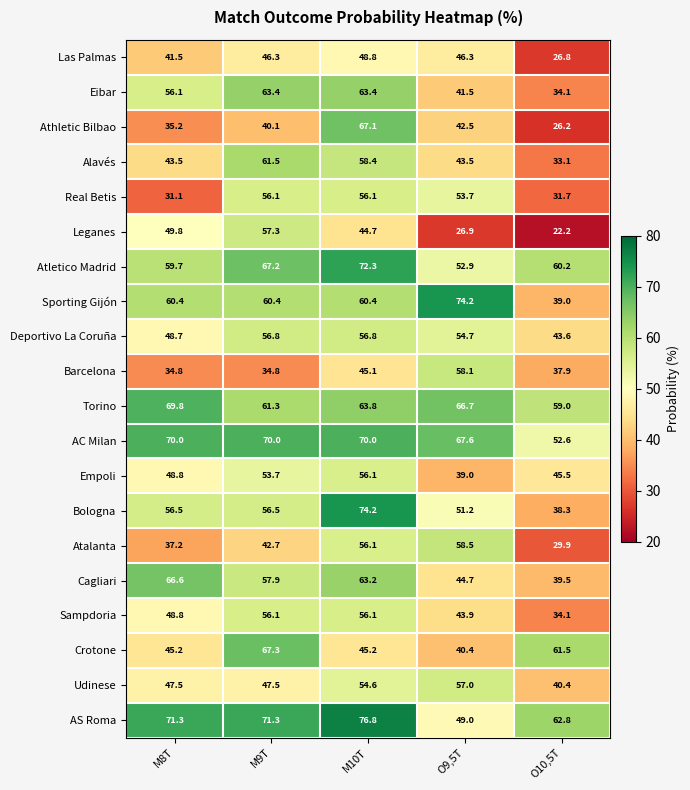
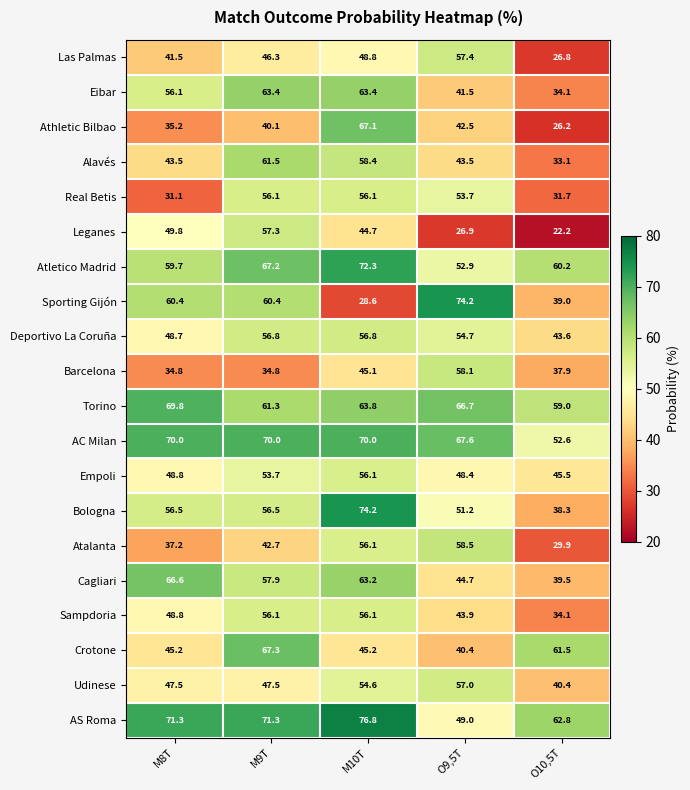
  {
    "Las Palmas": {
      "M8T": 41.5,
      "M9T": 46.3,
      "M10T": 48.8,
-     "O9,5T": 46.3,
+     "O9,5T": 57.4,
      "O10,5T": 26.8
    },
    "Eibar": {
      "M8T": 56.1,
      "M9T": 63.4,
      "M10T": 63.4,
      "O9,5T": 41.5,
      "O10,5T": 34.1
    },
    "Athletic Bilbao": {
      "M8T": 35.2,
      "M9T": 40.1,
      "M10T": 67.1,
      "O9,5T": 42.5,
      "O10,5T": 26.2
    },
    "Alavés": {
      "M8T": 43.5,
      "M9T": 61.5,
      "M10T": 58.4,
      "O9,5T": 43.5,
      "O10,5T": 33.1
    },
    "Real Betis": {
      "M8T": 31.1,
      "M9T": 56.1,
      "M10T": 56.1,
      "O9,5T": 53.7,
      "O10,5T": 31.7
    },
    "Leganes": {
      "M8T": 49.8,
      "M9T": 57.3,
      "M10T": 44.7,
      "O9,5T": 26.9,
      "O10,5T": 22.2
    },
    "Atletico Madrid": {
      "M8T": 59.7,
      "M9T": 67.2,
      "M10T": 72.3,
      "O9,5T": 52.9,
      "O10,5T": 60.2
    },
    "Sporting Gijón": {
      "M8T": 60.4,
      "M9T": 60.4,
-     "M10T": 60.4,
+     "M10T": 28.6,
      "O9,5T": 74.2,
      "O10,5T": 39.0
    },
    "Deportivo La Coruña": {
      "M8T": 48.7,
      "M9T": 56.8,
      "M10T": 56.8,
      "O9,5T": 54.7,
      "O10,5T": 43.6
    },
    "Barcelona": {
      "M8T": 34.8,
      "M9T": 34.8,
      "M10T": 45.1,
      "O9,5T": 58.1,
      "O10,5T": 37.9
    },
    "Torino": {
      "M8T": 69.8,
      "M9T": 61.3,
      "M10T": 63.8,
      "O9,5T": 66.7,
      "O10,5T": 59.0
    },
    "AC Milan": {
      "M8T": 70.0,
      "M9T": 70.0,
      "M10T": 70.0,
      "O9,5T": 67.6,
      "O10,5T": 52.6
    },
    "Empoli": {
      "M8T": 48.8,
      "M9T": 53.7,
      "M10T": 56.1,
-     "O9,5T": 39.0,
+     "O9,5T": 48.4,
      "O10,5T": 45.5
    },
    "Bologna": {
      "M8T": 56.5,
      "M9T": 56.5,
      "M10T": 74.2,
      "O9,5T": 51.2,
      "O10,5T": 38.3
    },
    "Atalanta": {
      "M8T": 37.2,
      "M9T": 42.7,
      "M10T": 56.1,
      "O9,5T": 58.5,
      "O10,5T": 29.9
    },
    "Cagliari": {
      "M8T": 66.6,
      "M9T": 57.9,
      "M10T": 63.2,
      "O9,5T": 44.7,
      "O10,5T": 39.5
    },
    "Sampdoria": {
      "M8T": 48.8,
      "M9T": 56.1,
      "M10T": 56.1,
      "O9,5T": 43.9,
      "O10,5T": 34.1
    },
    "Crotone": {
      "M8T": 45.2,
      "M9T": 67.3,
      "M10T": 45.2,
      "O9,5T": 40.4,
      "O10,5T": 61.5
    },
    "Udinese": {
      "M8T": 47.5,
      "M9T": 47.5,
      "M10T": 54.6,
      "O9,5T": 57.0,
      "O10,5T": 40.4
    },
    "AS Roma": {
      "M8T": 71.3,
      "M9T": 71.3,
      "M10T": 76.8,
      "O9,5T": 49.0,
      "O10,5T": 62.8
    }
  }
